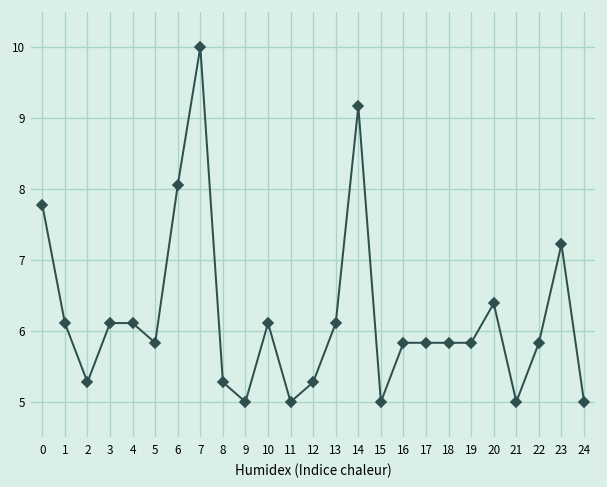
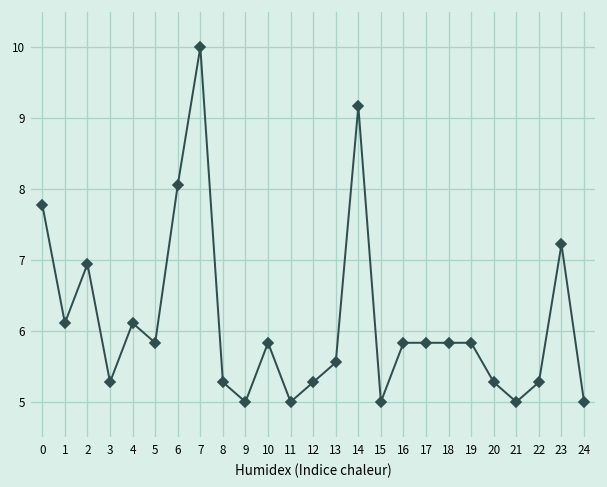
  {
    "0": 7.8,
    "1": 6.1,
-   "2": 5.3,
-   "3": 6.1,
+   "2": 6.9,
+   "3": 5.3,
    "4": 6.1,
    "5": 5.8,
    "6": 8.1,
    "7": 10.0,
    "8": 5.3,
    "9": 5.0,
-   "10": 6.1,
+   "10": 5.8,
    "11": 5.0,
    "12": 5.3,
-   "13": 6.1,
+   "13": 5.6,
    "14": 9.2,
    "15": 5.0,
    "16": 5.8,
    "17": 5.8,
    "18": 5.8,
    "19": 5.8,
-   "20": 6.4,
+   "20": 5.3,
    "21": 5.0,
-   "22": 5.8,
+   "22": 5.3,
    "23": 7.2,
    "24": 5.0
  }
